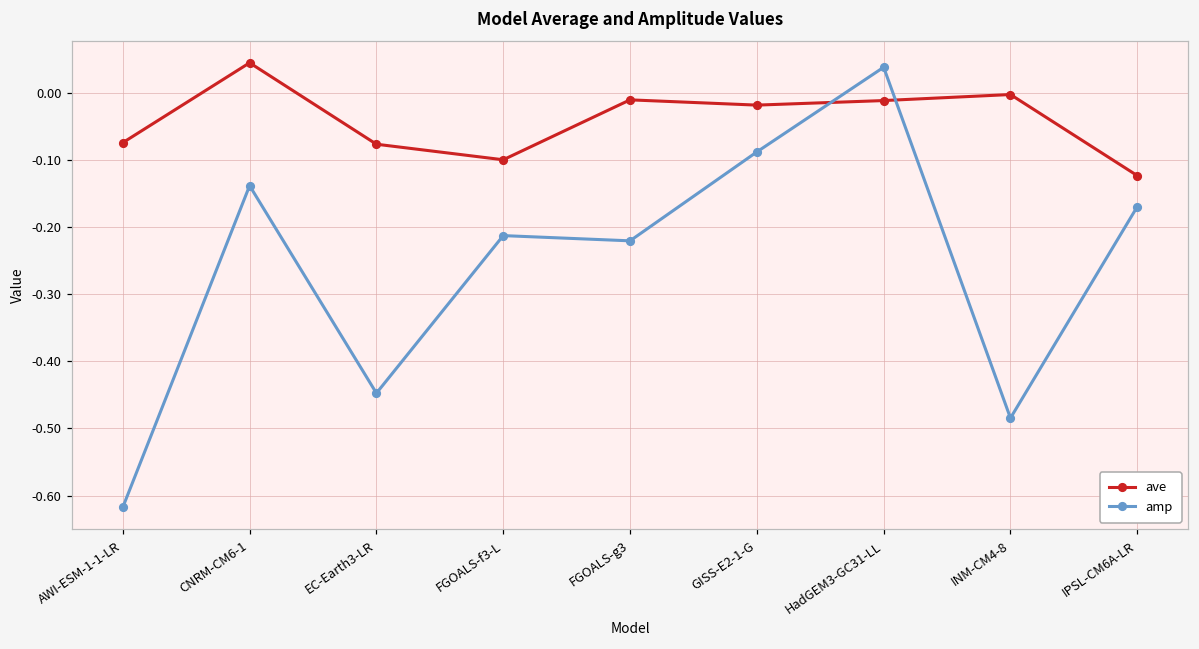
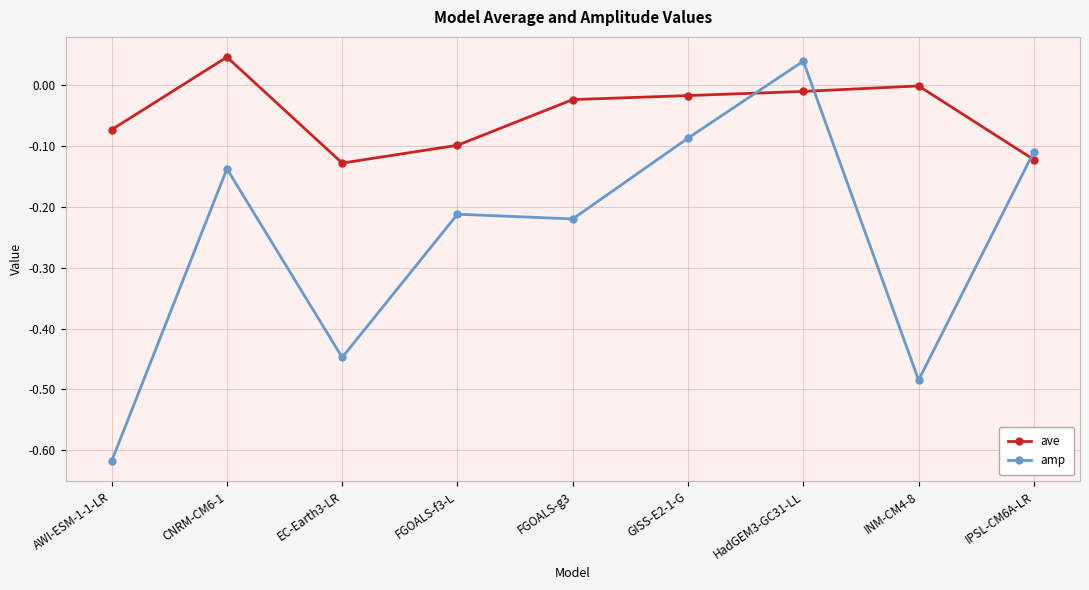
  {
    "ave": {
      "AWI-ESM-1-1-LR": -0.07,
      "CNRM-CM6-1": 0.05,
-     "EC-Earth3-LR": -0.08,
+     "EC-Earth3-LR": -0.13,
      "FGOALS-f3-L": -0.10,
-     "FGOALS-g3": -0.01,
+     "FGOALS-g3": -0.02,
      "GISS-E2-1-G": -0.02,
      "HadGEM3-GC31-LL": -0.01,
      "INM-CM4-8": 0.00,
      "IPSL-CM6A-LR": -0.12
    },
    "amp": {
      "AWI-ESM-1-1-LR": -0.62,
      "CNRM-CM6-1": -0.14,
      "EC-Earth3-LR": -0.45,
      "FGOALS-f3-L": -0.21,
      "FGOALS-g3": -0.22,
      "GISS-E2-1-G": -0.09,
      "HadGEM3-GC31-LL": 0.04,
      "INM-CM4-8": -0.48,
-     "IPSL-CM6A-LR": -0.17
+     "IPSL-CM6A-LR": -0.11
    }
  }
